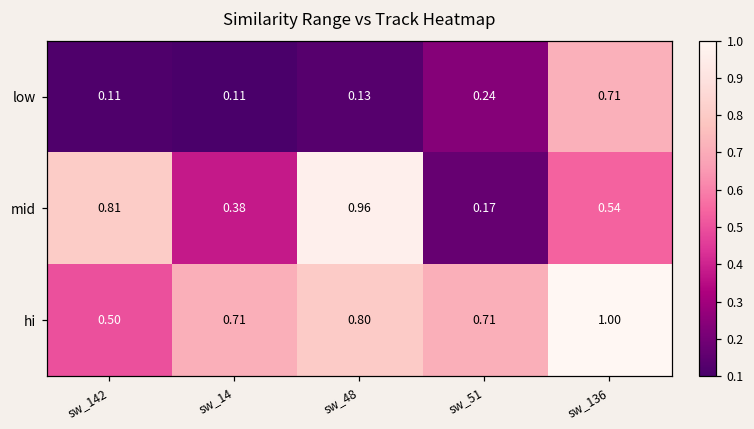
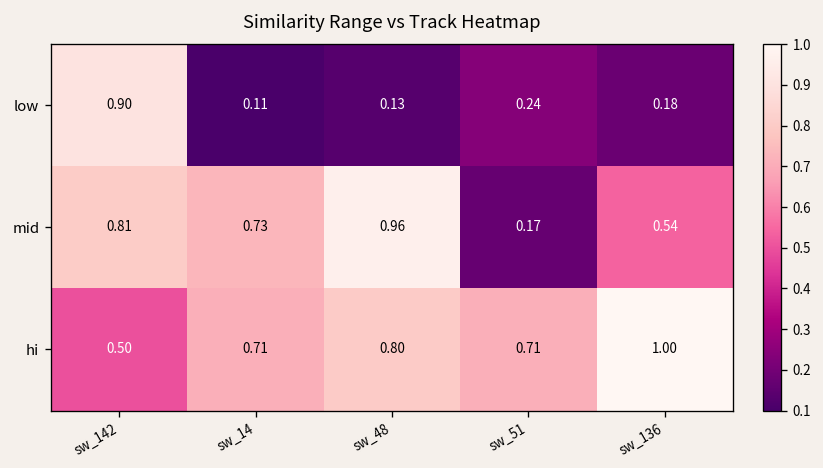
  {
    "low": {
-     "sw_142": 0.11,
+     "sw_142": 0.90,
      "sw_14": 0.11,
      "sw_48": 0.13,
      "sw_51": 0.24,
-     "sw_136": 0.71
+     "sw_136": 0.18
    },
    "mid": {
      "sw_142": 0.81,
-     "sw_14": 0.38,
+     "sw_14": 0.73,
      "sw_48": 0.96,
      "sw_51": 0.17,
      "sw_136": 0.54
    },
    "hi": {
      "sw_142": 0.50,
      "sw_14": 0.71,
      "sw_48": 0.80,
      "sw_51": 0.71,
      "sw_136": 1.00
    }
  }
